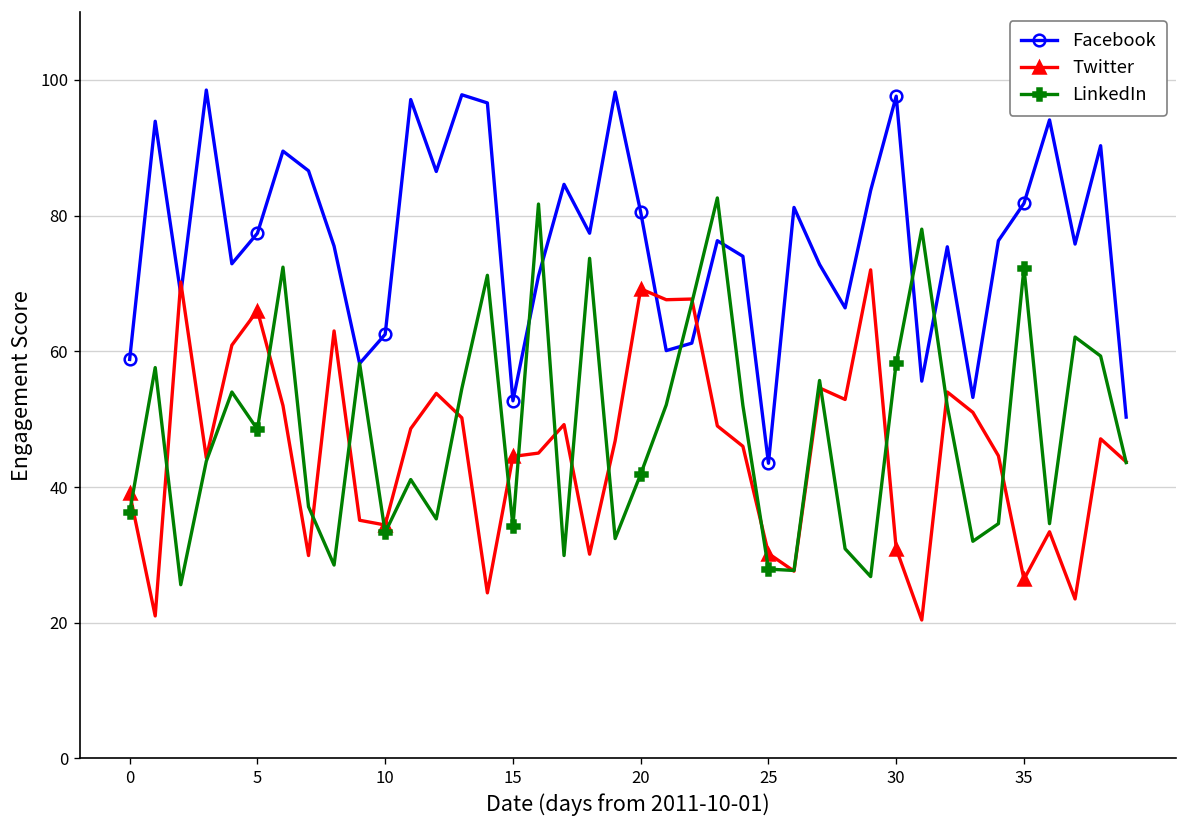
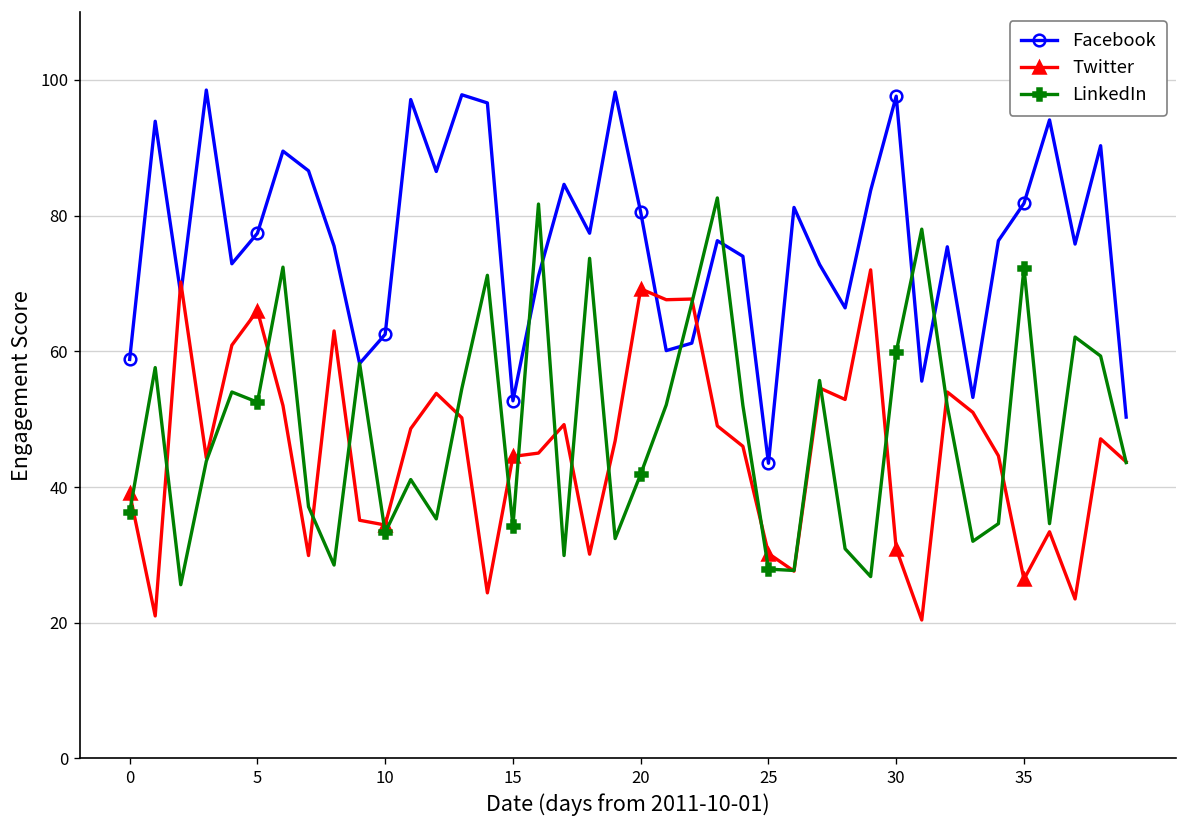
  {
    "Facebook": {
      "0": 59,
      "5": 77,
      "10": 63,
      "15": 53,
      "20": 81,
      "25": 44,
      "30": 98,
      "35": 82
    },
    "Twitter": {
      "0": 39,
      "5": 66,
      "10": 34,
      "15": 45,
      "20": 69,
      "25": 30,
      "30": 31,
      "35": 26
    },
    "LinkedIn": {
      "0": 36,
-     "5": 49,
+     "5": 53,
      "10": 33,
      "15": 34,
      "20": 42,
      "25": 28,
-     "30": 58,
+     "30": 60,
      "35": 72
    }
  }
